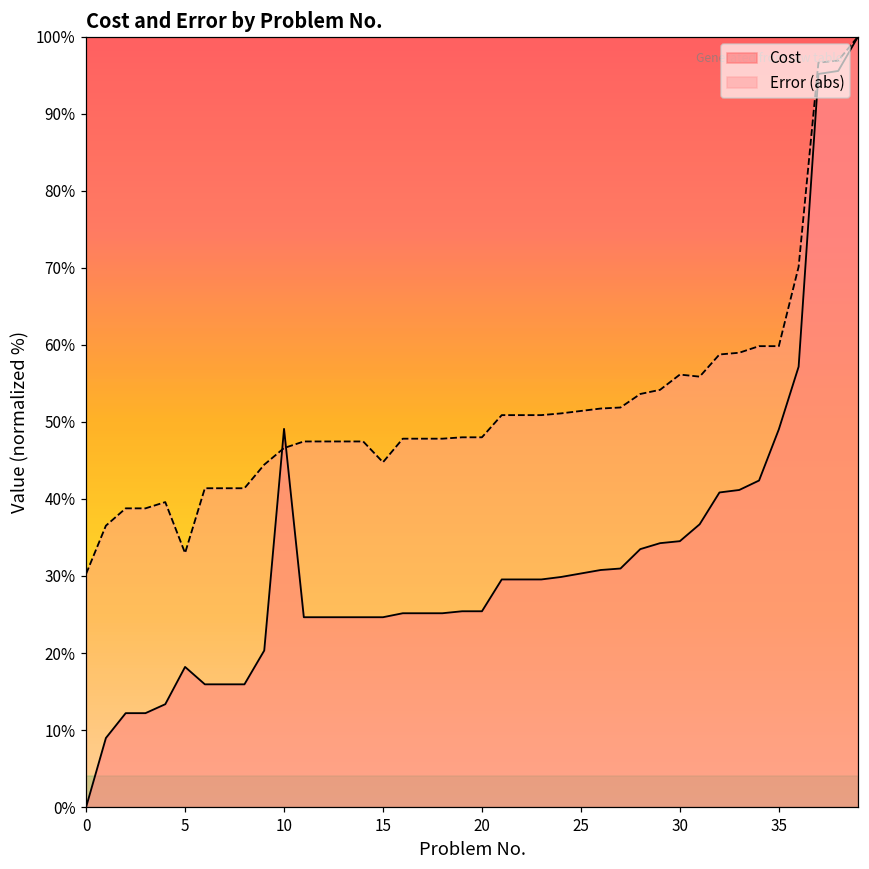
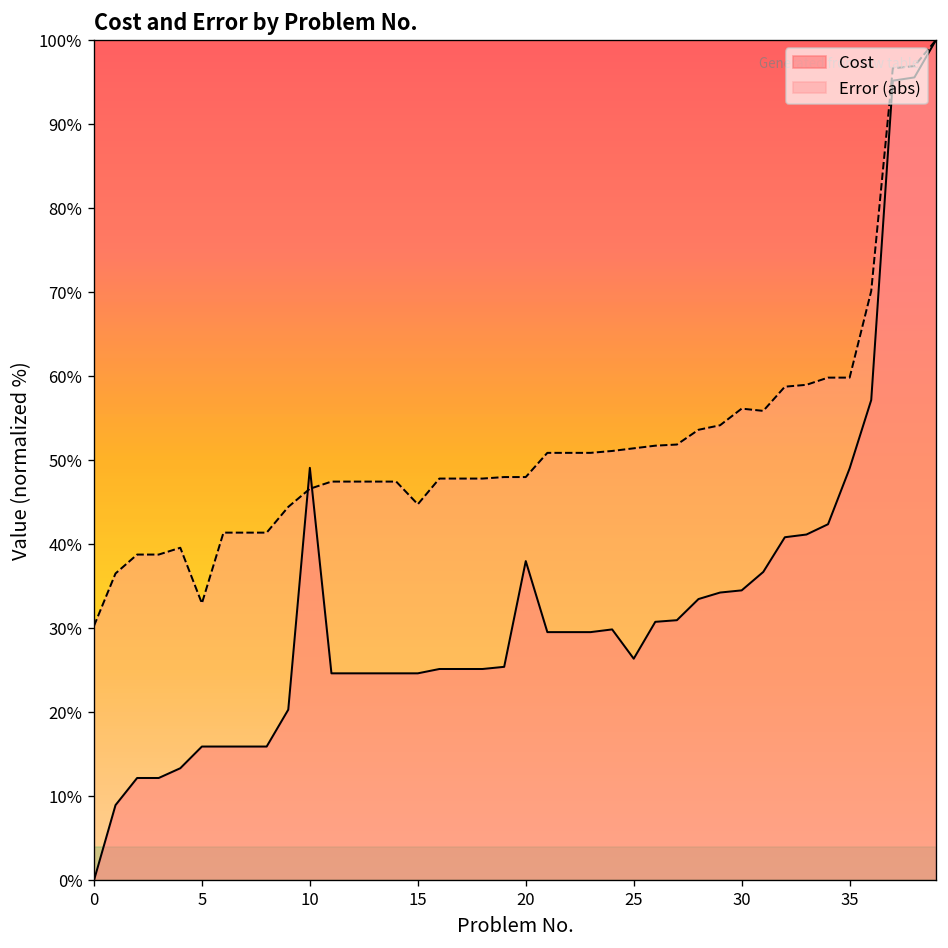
  {
    "Cost": {
      "0": "0%",
-     "5": "18%",
+     "5": "16%",
      "10": "49%",
      "15": "25%",
-     "20": "25%",
-     "25": "30%",
+     "20": "38%",
+     "25": "26%",
      "30": "35%",
      "35": "49%"
    },
    "Error (abs)": {
      "0": "30%",
      "5": "33%",
      "10": "47%",
      "15": "45%",
      "20": "48%",
      "25": "51%",
      "30": "56%",
      "35": "60%"
    }
  }
